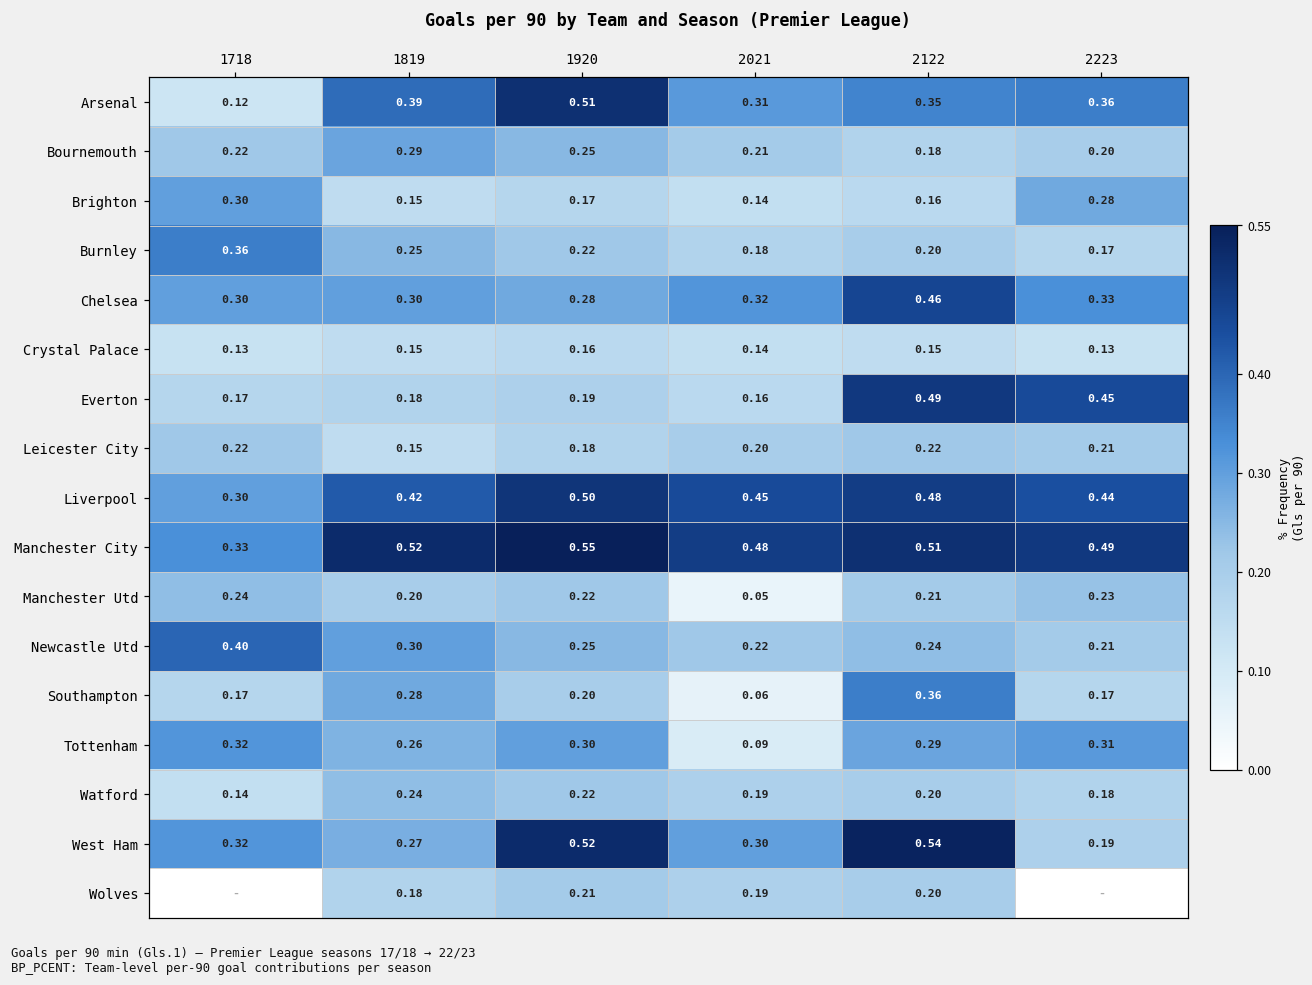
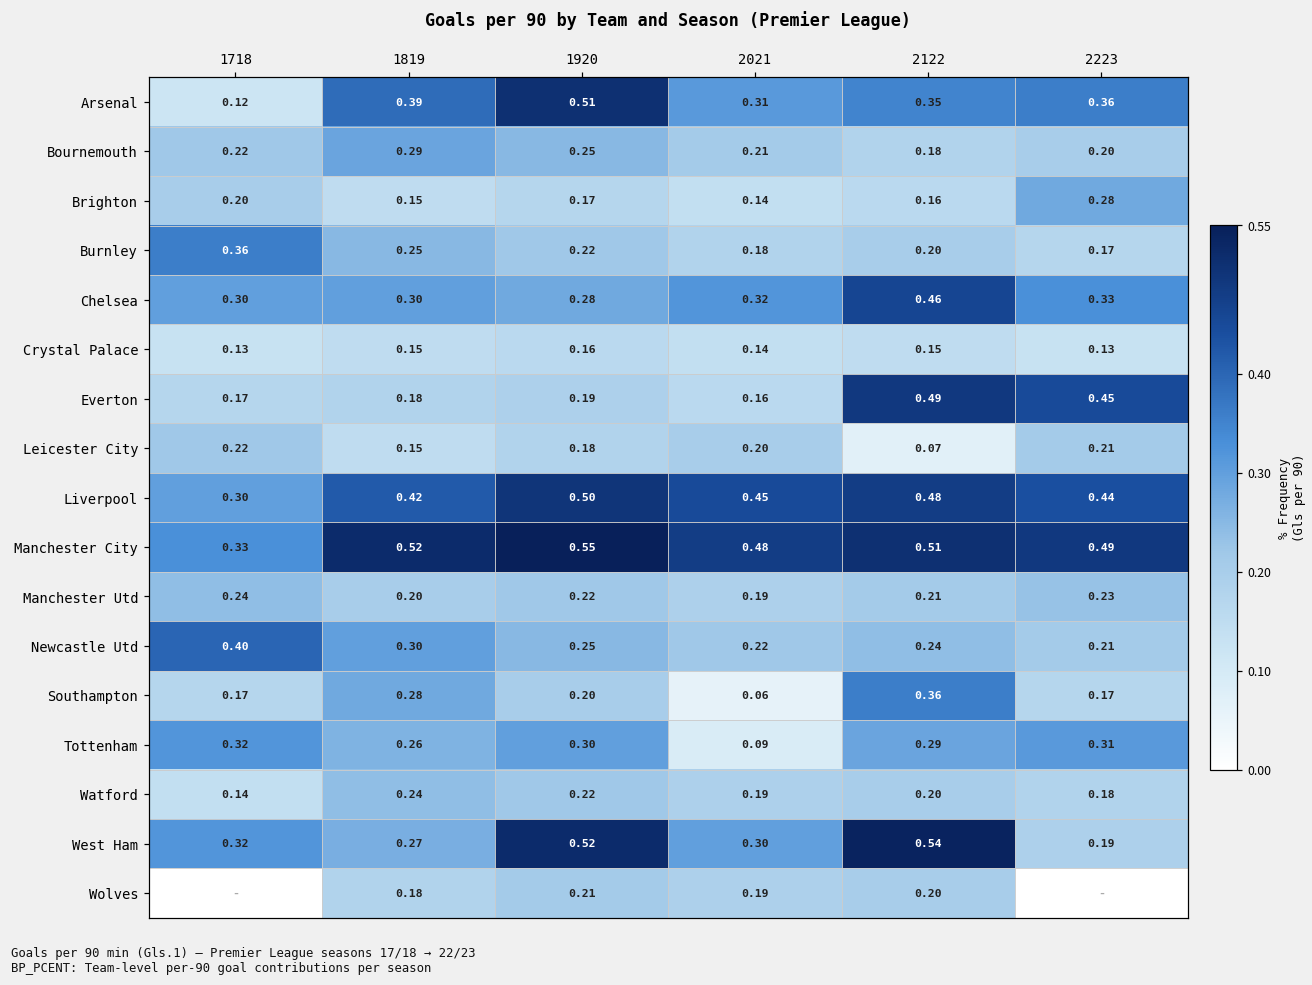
  {
    "Arsenal": {
      "1718": 0.12,
      "1819": 0.39,
      "1920": 0.51,
      "2021": 0.31,
      "2122": 0.35,
      "2223": 0.36
    },
    "Bournemouth": {
      "1718": 0.22,
      "1819": 0.29,
      "1920": 0.25,
      "2021": 0.21,
      "2122": 0.18,
      "2223": 0.20
    },
    "Brighton": {
-     "1718": 0.30,
+     "1718": 0.20,
      "1819": 0.15,
      "1920": 0.17,
      "2021": 0.14,
      "2122": 0.16,
      "2223": 0.28
    },
    "Burnley": {
      "1718": 0.36,
      "1819": 0.25,
      "1920": 0.22,
      "2021": 0.18,
      "2122": 0.20,
      "2223": 0.17
    },
    "Chelsea": {
      "1718": 0.30,
      "1819": 0.30,
      "1920": 0.28,
      "2021": 0.32,
      "2122": 0.46,
      "2223": 0.33
    },
    "Crystal Palace": {
      "1718": 0.13,
      "1819": 0.15,
      "1920": 0.16,
      "2021": 0.14,
      "2122": 0.15,
      "2223": 0.13
    },
    "Everton": {
      "1718": 0.17,
      "1819": 0.18,
      "1920": 0.19,
      "2021": 0.16,
      "2122": 0.49,
      "2223": 0.45
    },
    "Leicester City": {
      "1718": 0.22,
      "1819": 0.15,
      "1920": 0.18,
      "2021": 0.20,
-     "2122": 0.22,
+     "2122": 0.07,
      "2223": 0.21
    },
    "Liverpool": {
      "1718": 0.30,
      "1819": 0.42,
      "1920": 0.50,
      "2021": 0.45,
      "2122": 0.48,
      "2223": 0.44
    },
    "Manchester City": {
      "1718": 0.33,
      "1819": 0.52,
      "1920": 0.55,
      "2021": 0.48,
      "2122": 0.51,
      "2223": 0.49
    },
    "Manchester Utd": {
      "1718": 0.24,
      "1819": 0.20,
      "1920": 0.22,
-     "2021": 0.05,
+     "2021": 0.19,
      "2122": 0.21,
      "2223": 0.23
    },
    "Newcastle Utd": {
      "1718": 0.40,
      "1819": 0.30,
      "1920": 0.25,
      "2021": 0.22,
      "2122": 0.24,
      "2223": 0.21
    },
    "Southampton": {
      "1718": 0.17,
      "1819": 0.28,
      "1920": 0.20,
      "2021": 0.06,
      "2122": 0.36,
      "2223": 0.17
    },
    "Tottenham": {
      "1718": 0.32,
      "1819": 0.26,
      "1920": 0.30,
      "2021": 0.09,
      "2122": 0.29,
      "2223": 0.31
    },
    "Watford": {
      "1718": 0.14,
      "1819": 0.24,
      "1920": 0.22,
      "2021": 0.19,
      "2122": 0.20,
      "2223": 0.18
    },
    "West Ham": {
      "1718": 0.32,
      "1819": 0.27,
      "1920": 0.52,
      "2021": 0.30,
      "2122": 0.54,
      "2223": 0.19
    },
    "Wolves": {
      "1819": 0.18,
      "1920": 0.21,
      "2021": 0.19,
      "2122": 0.20
    }
  }
